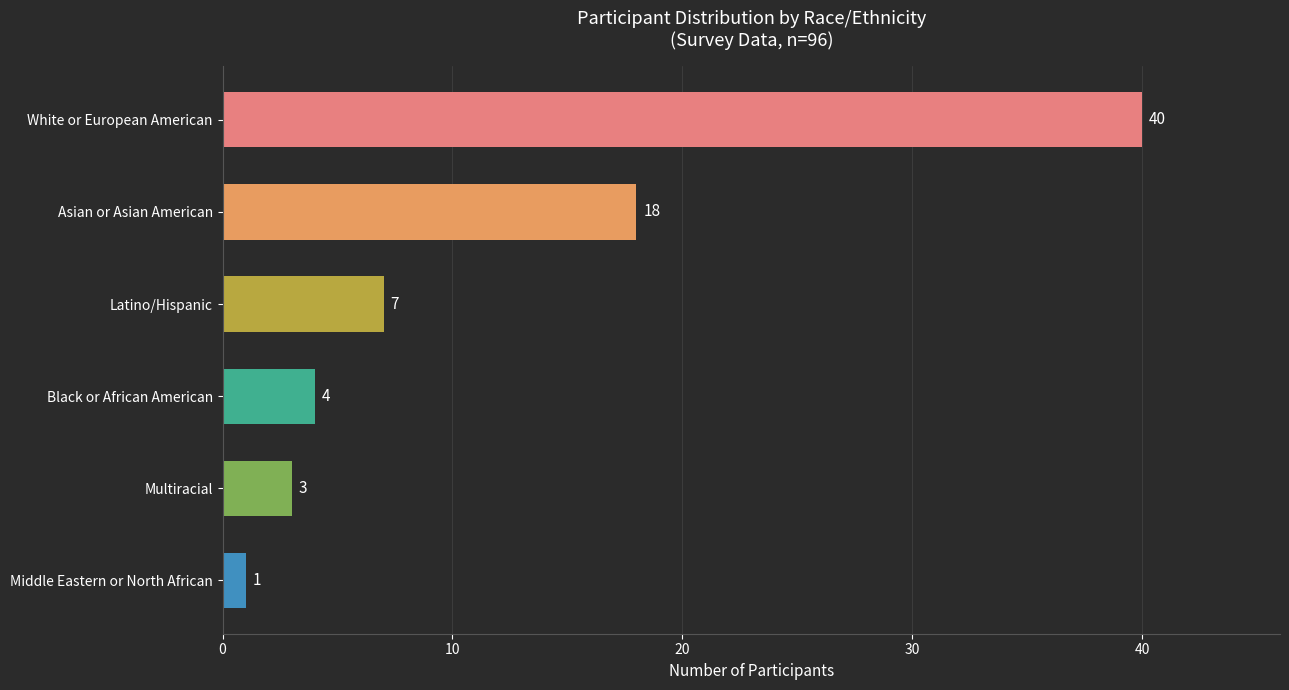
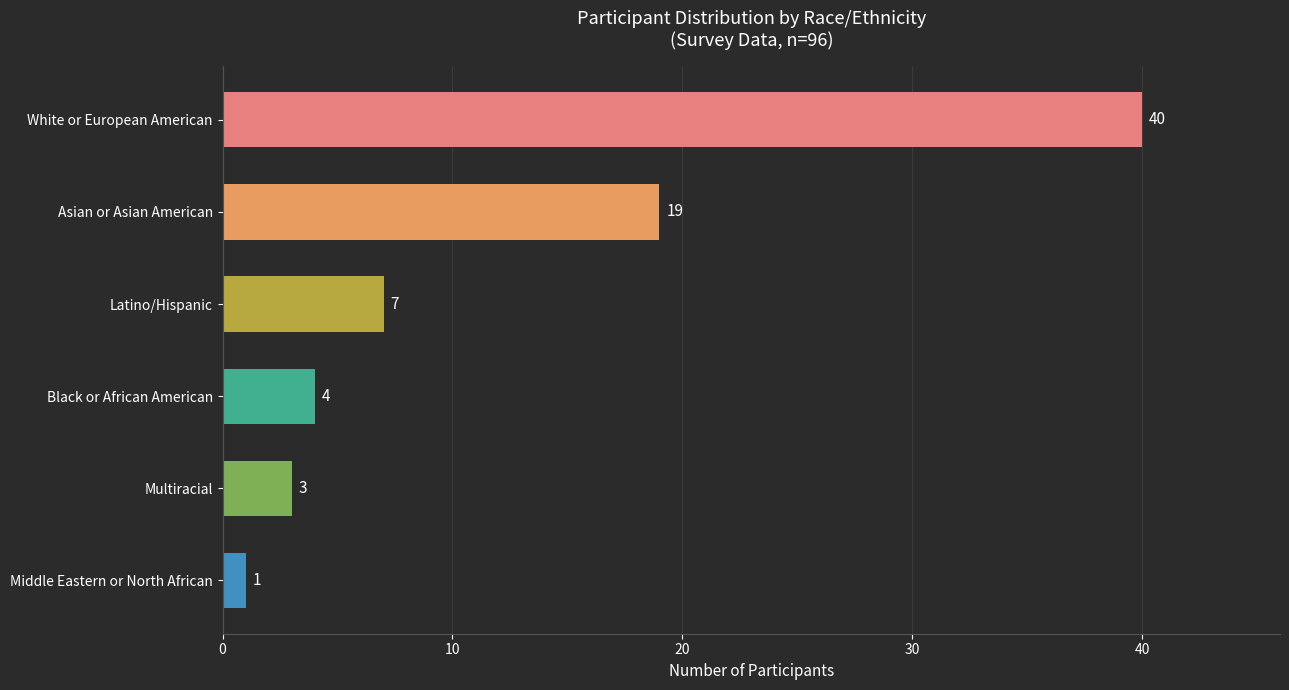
  {
    "White or European American": 40,
-   "Asian or Asian American": 18,
+   "Asian or Asian American": 19,
    "Latino/Hispanic": 7,
    "Black or African American": 4,
    "Multiracial": 3,
    "Middle Eastern or North African": 1
  }
